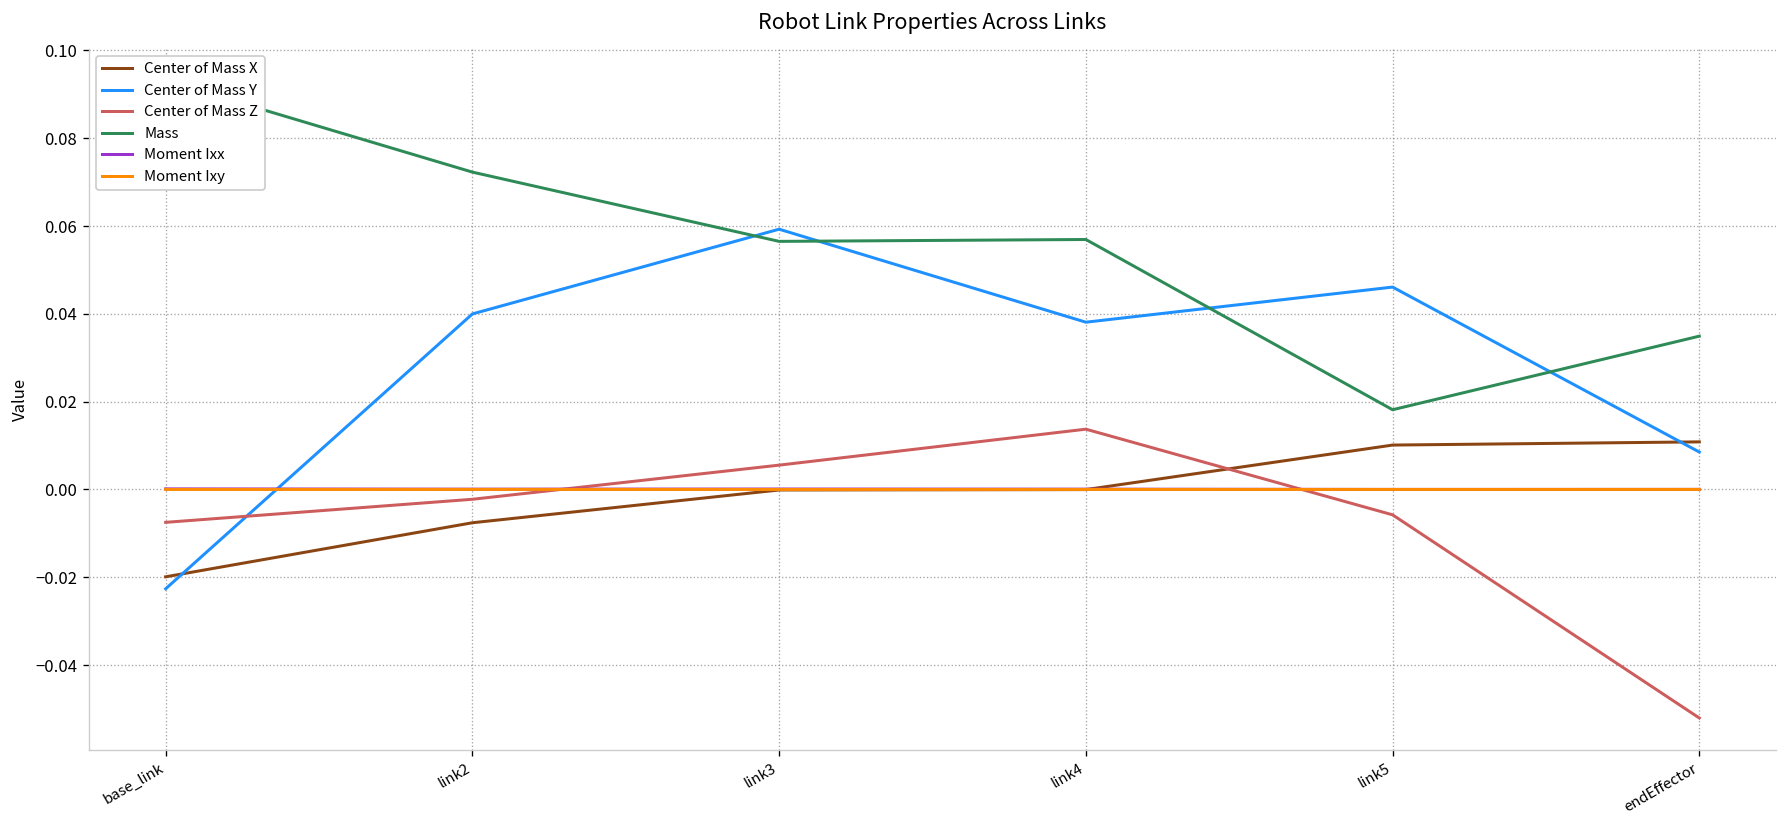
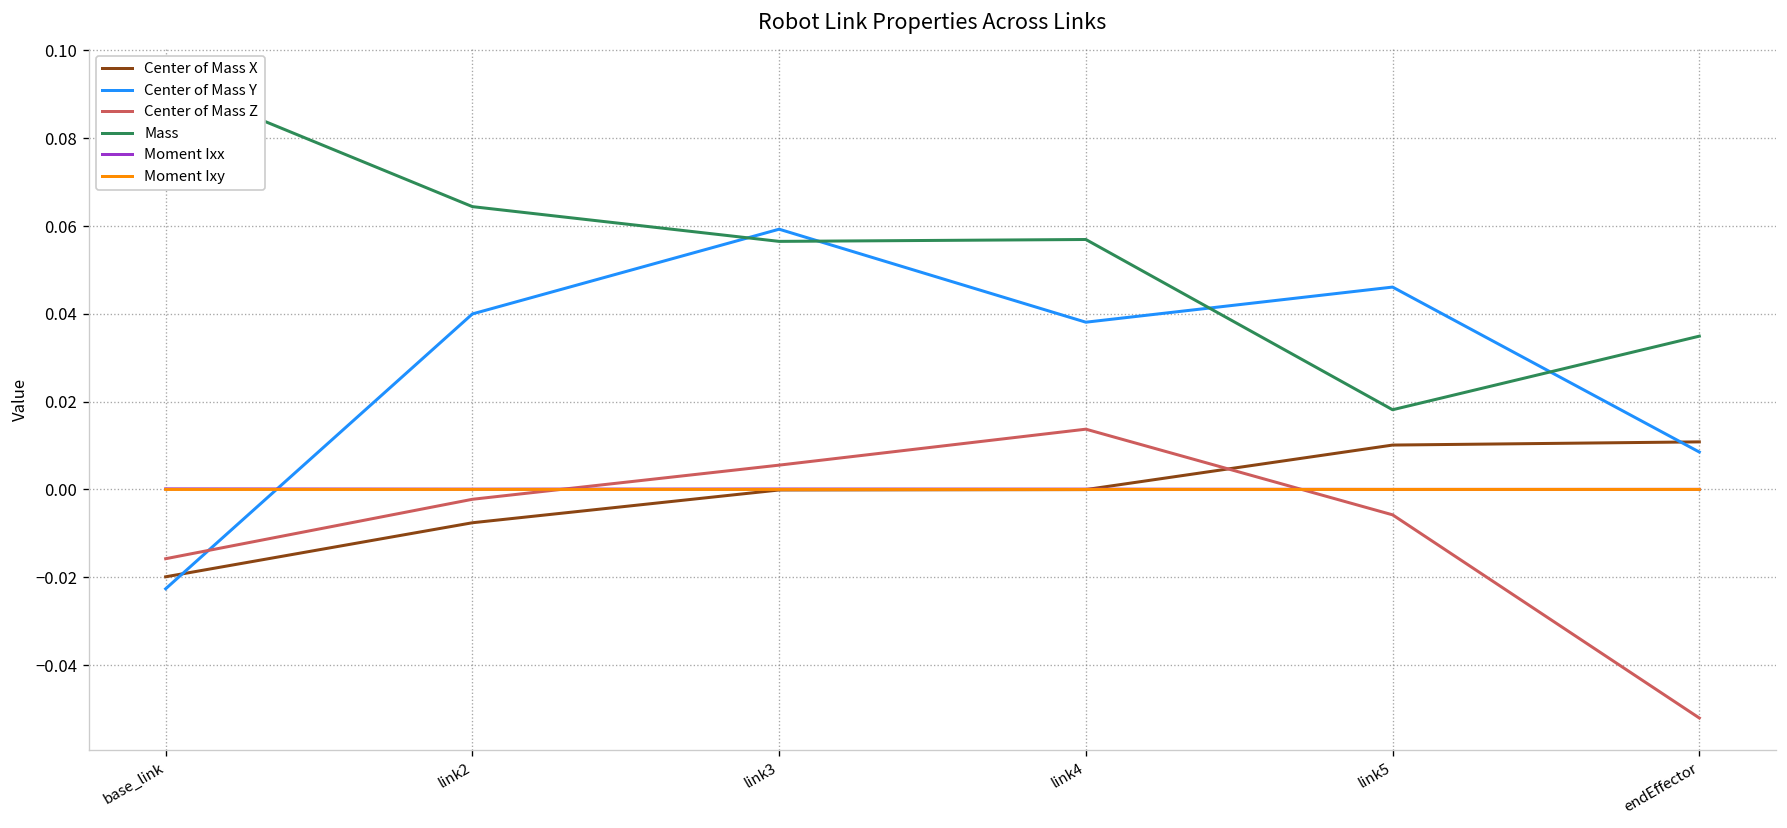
  {
    "Center of Mass X": {
      "base_link": -0.020,
      "link2": -0.008,
      "link5": 0.010,
      "endEffector": 0.011
    },
    "Center of Mass Y": {
      "base_link": -0.023,
      "link2": 0.040,
      "link3": 0.059,
      "link4": 0.038,
      "link5": 0.046,
      "endEffector": 0.009
    },
    "Center of Mass Z": {
-     "base_link": -0.007,
+     "base_link": -0.016,
      "link2": -0.002,
      "link3": 0.006,
      "link4": 0.014,
      "link5": -0.006,
      "endEffector": -0.052
    },
    "Mass": {
-     "link2": 0.072,
+     "link2": 0.064,
      "link3": 0.057,
      "link4": 0.057,
      "link5": 0.018,
      "endEffector": 0.035
    }
  }
